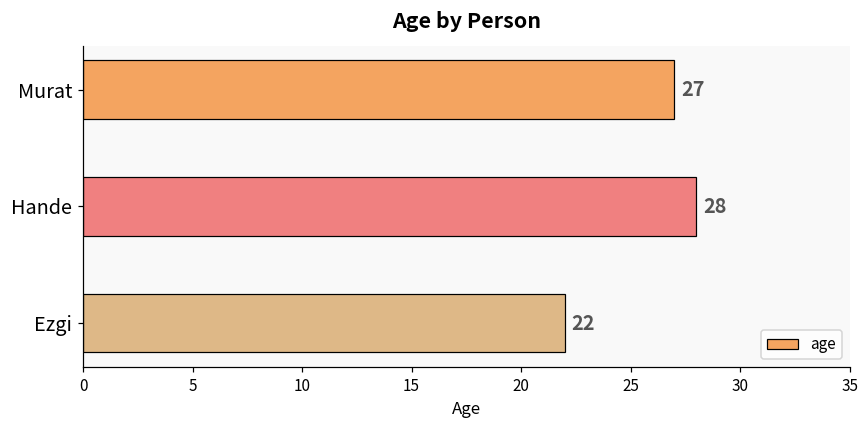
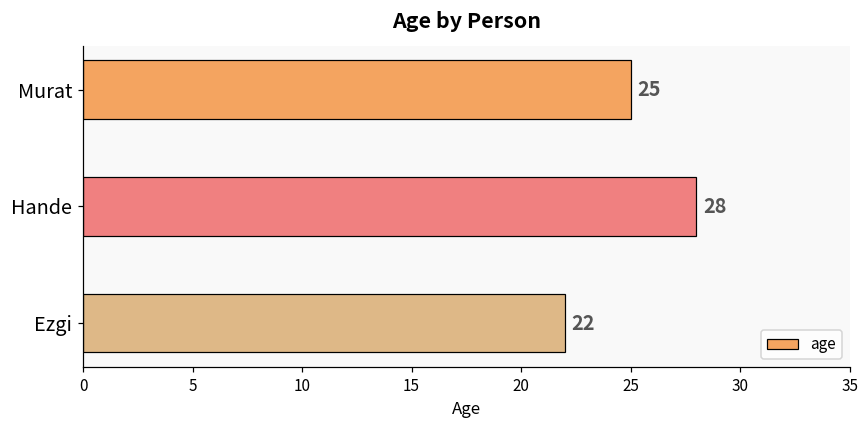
  {
-   "Murat": 27,
+   "Murat": 25,
    "Hande": 28,
    "Ezgi": 22
  }
